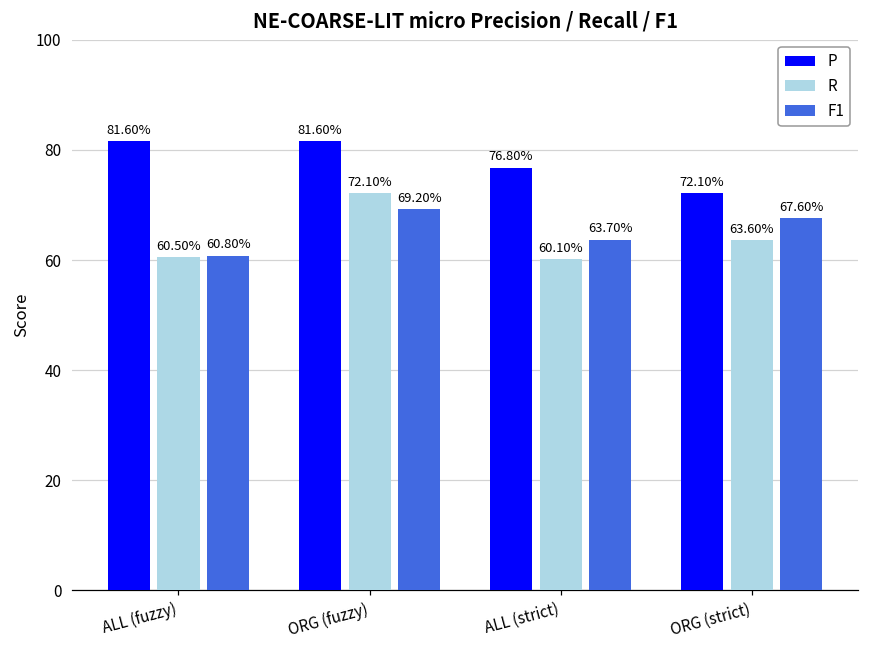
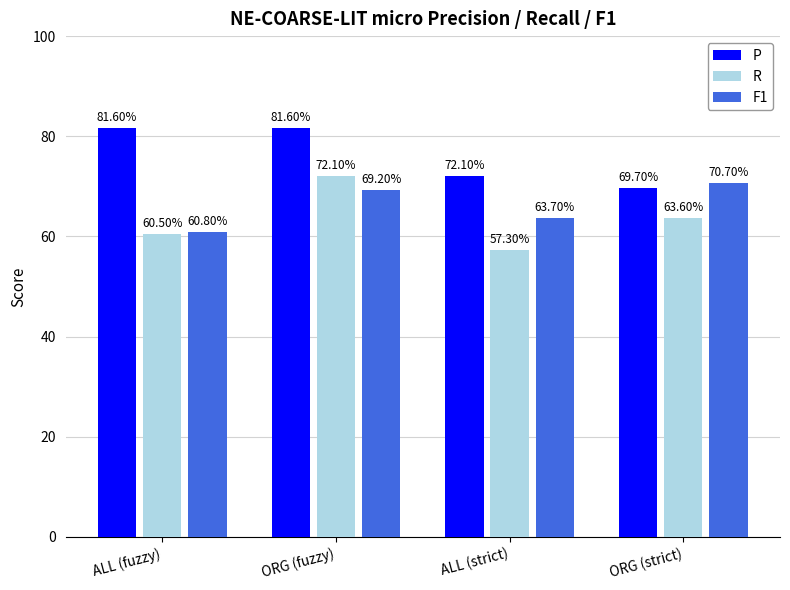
  {
    "P": {
      "ALL (fuzzy)": "81.60%",
      "ORG (fuzzy)": "81.60%",
-     "ALL (strict)": "76.80%",
-     "ORG (strict)": "72.10%"
+     "ALL (strict)": "72.10%",
+     "ORG (strict)": "69.70%"
    },
    "R": {
      "ALL (fuzzy)": "60.50%",
      "ORG (fuzzy)": "72.10%",
-     "ALL (strict)": "60.10%",
+     "ALL (strict)": "57.30%",
      "ORG (strict)": "63.60%"
    },
    "F1": {
      "ALL (fuzzy)": "60.80%",
      "ORG (fuzzy)": "69.20%",
      "ALL (strict)": "63.70%",
-     "ORG (strict)": "67.60%"
+     "ORG (strict)": "70.70%"
    }
  }
